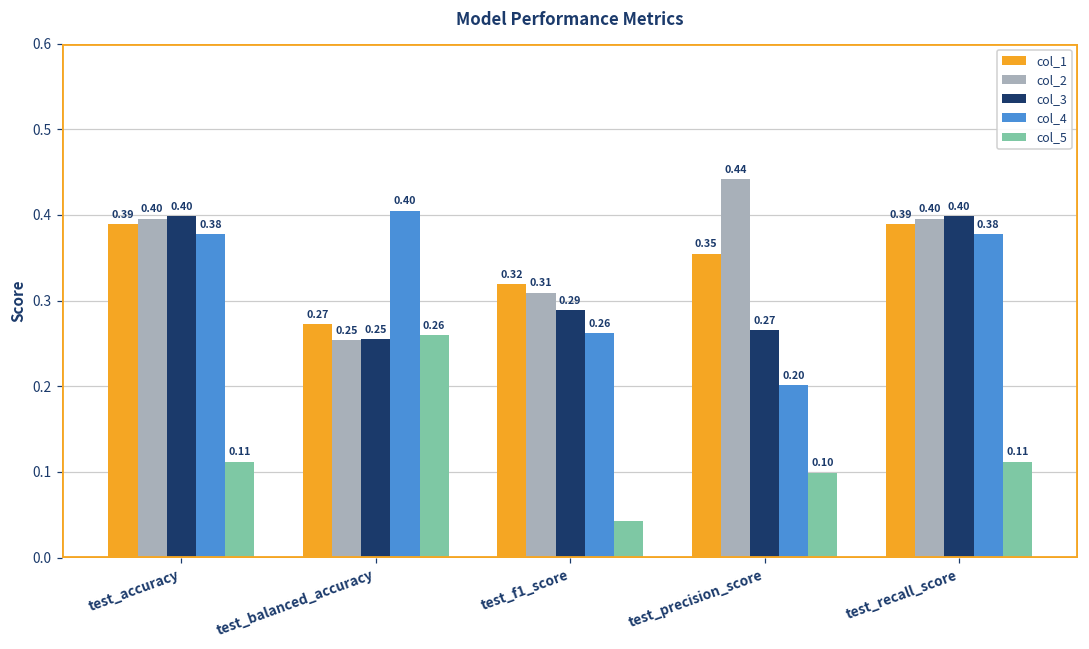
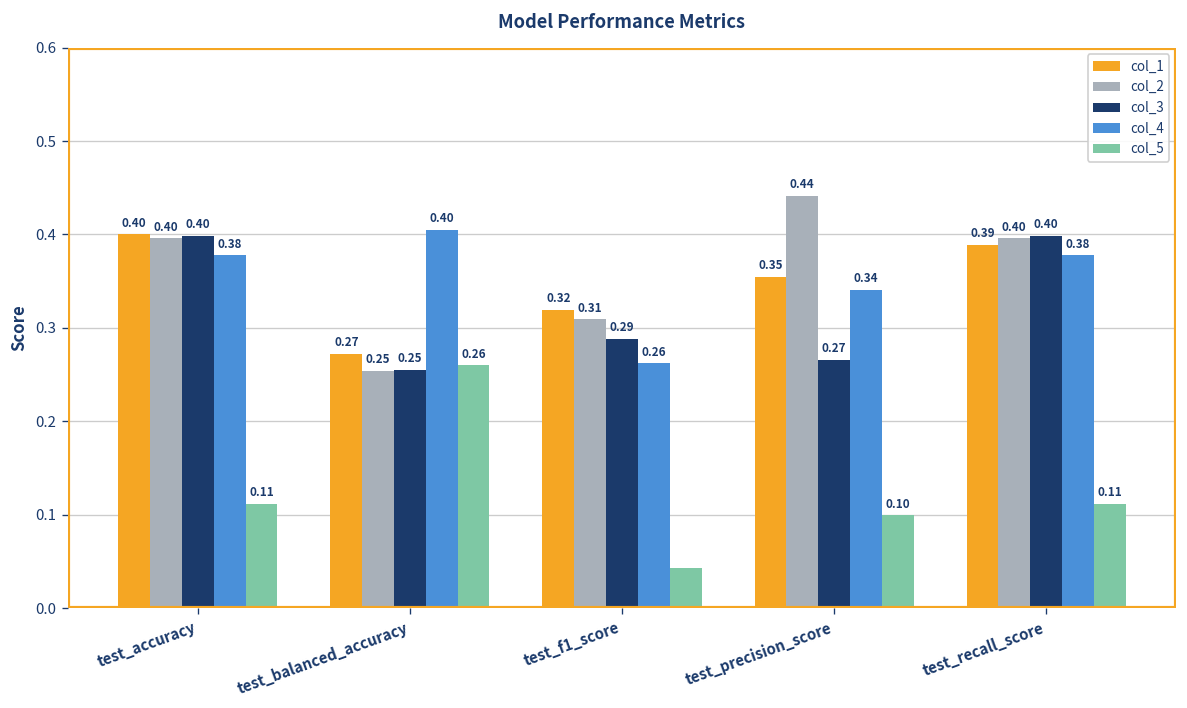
  {
    "col_1": {
-     "test_accuracy": 0.39,
+     "test_accuracy": 0.40,
      "test_balanced_accuracy": 0.27,
      "test_f1_score": 0.32,
      "test_precision_score": 0.35,
      "test_recall_score": 0.39
    },
    "col_3": {
      "test_accuracy": 0.40,
      "test_balanced_accuracy": 0.25,
      "test_f1_score": 0.29,
      "test_precision_score": 0.27,
      "test_recall_score": 0.40
    },
    "col_4": {
      "test_accuracy": 0.38,
      "test_balanced_accuracy": 0.40,
      "test_f1_score": 0.26,
-     "test_precision_score": 0.20,
+     "test_precision_score": 0.34,
      "test_recall_score": 0.38
    }
  }
